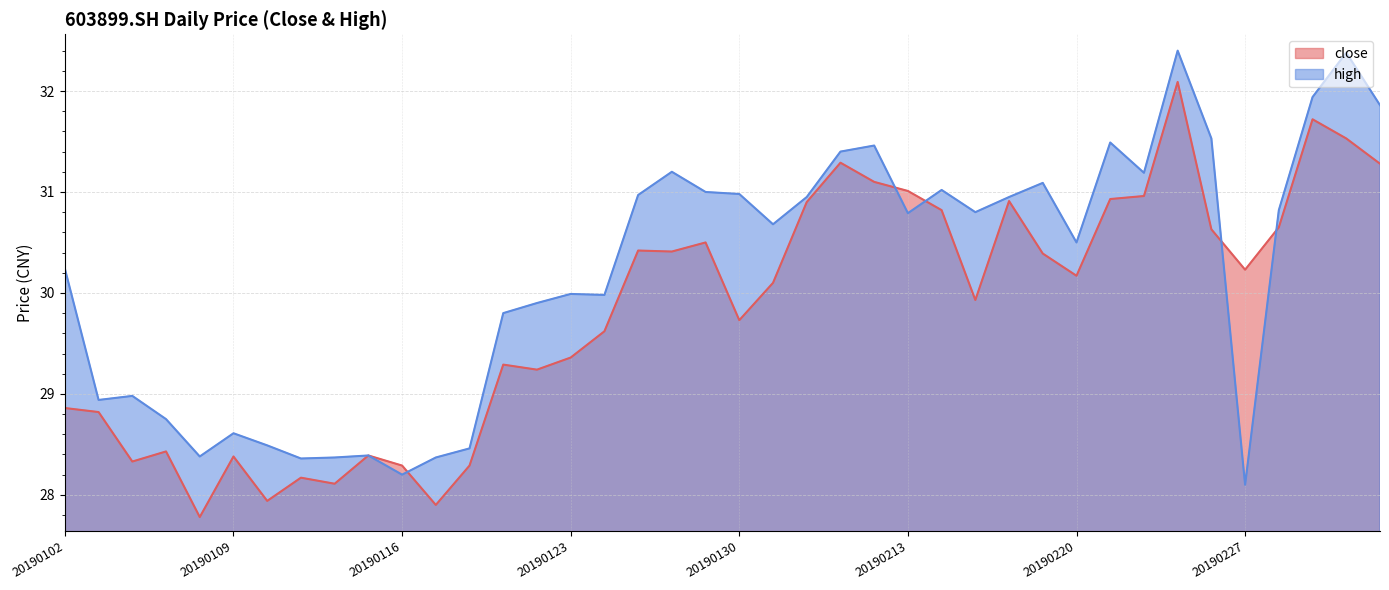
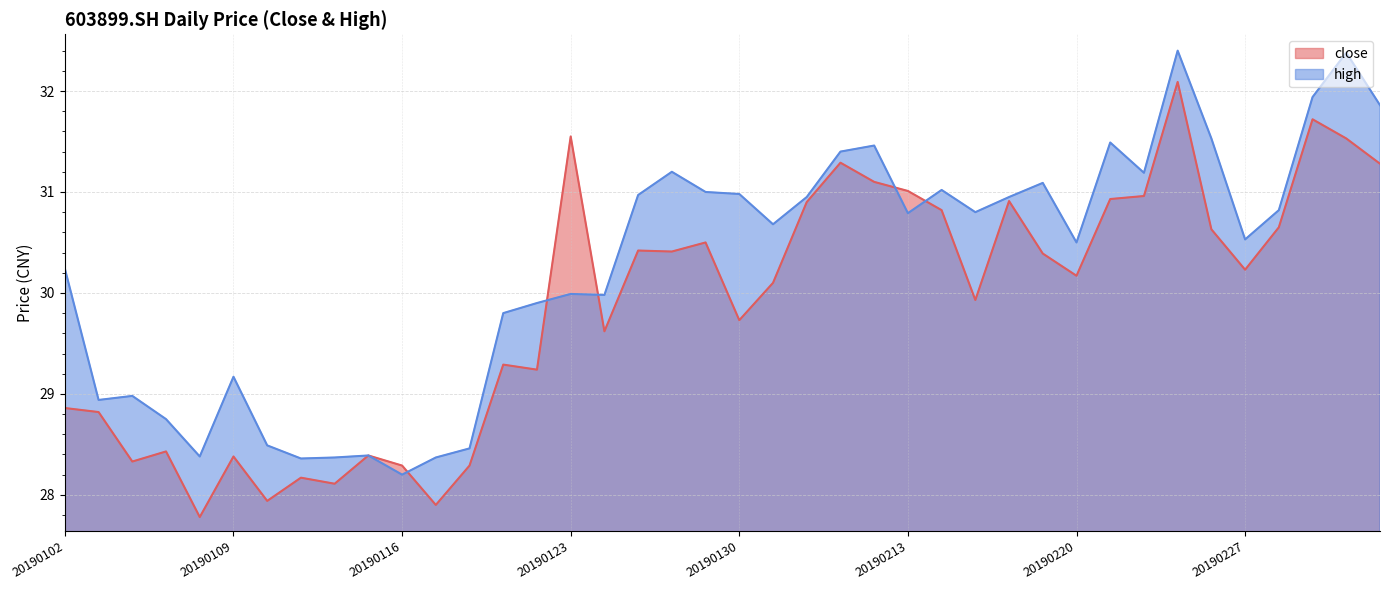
  {
    "close": {
      "20190102": 28.86,
      "20190109": 28.38,
      "20190116": 28.29,
-     "20190123": 29.36,
+     "20190123": 31.55,
      "20190130": 29.73,
      "20190213": 31.01,
      "20190220": 30.17,
      "20190227": 30.23
    },
    "high": {
      "20190102": 30.24,
-     "20190109": 28.61,
+     "20190109": 29.17,
      "20190116": 28.20,
      "20190123": 29.99,
      "20190130": 30.98,
      "20190213": 30.79,
      "20190220": 30.50,
-     "20190227": 28.10
+     "20190227": 30.53
    }
  }
